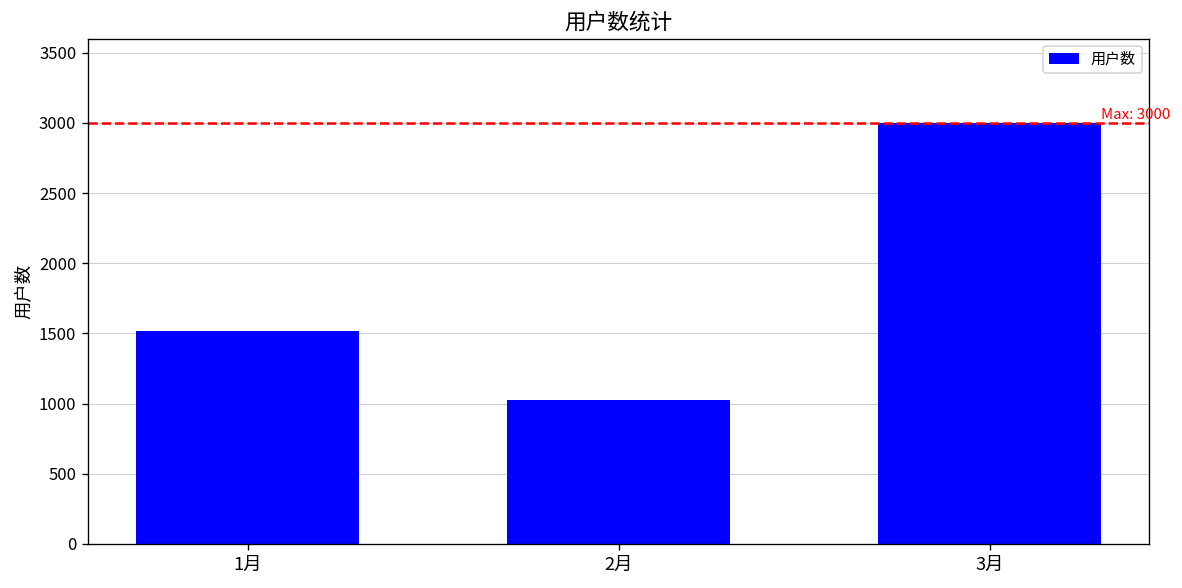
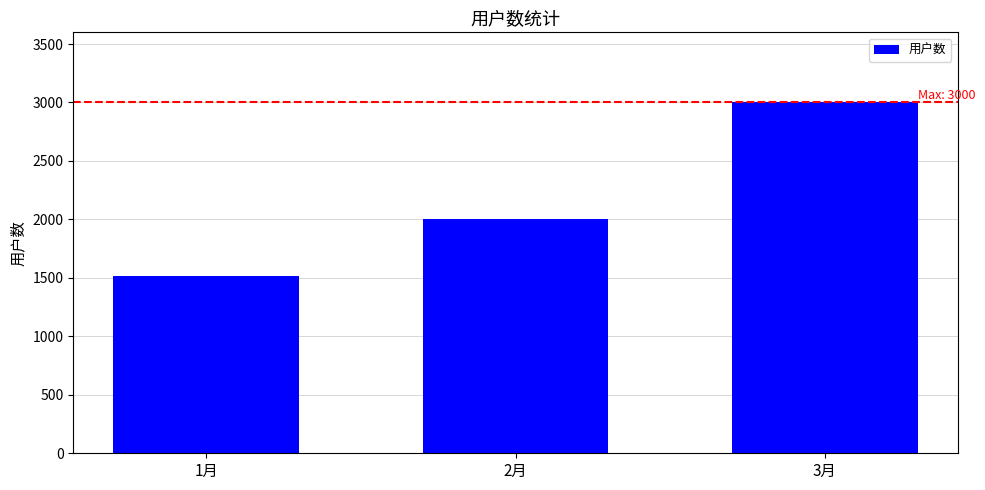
  {
    "1月": 1520,
-   "2月": 1030,
+   "2月": 2000,
    "3月": 3000
  }
